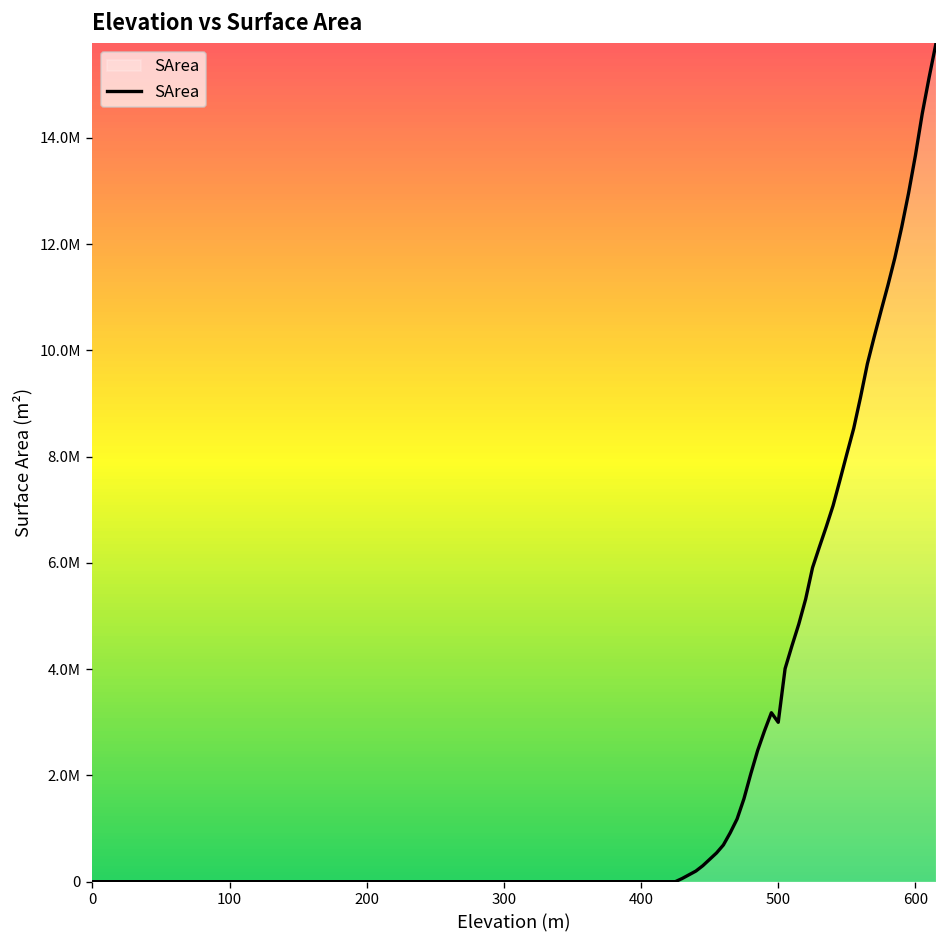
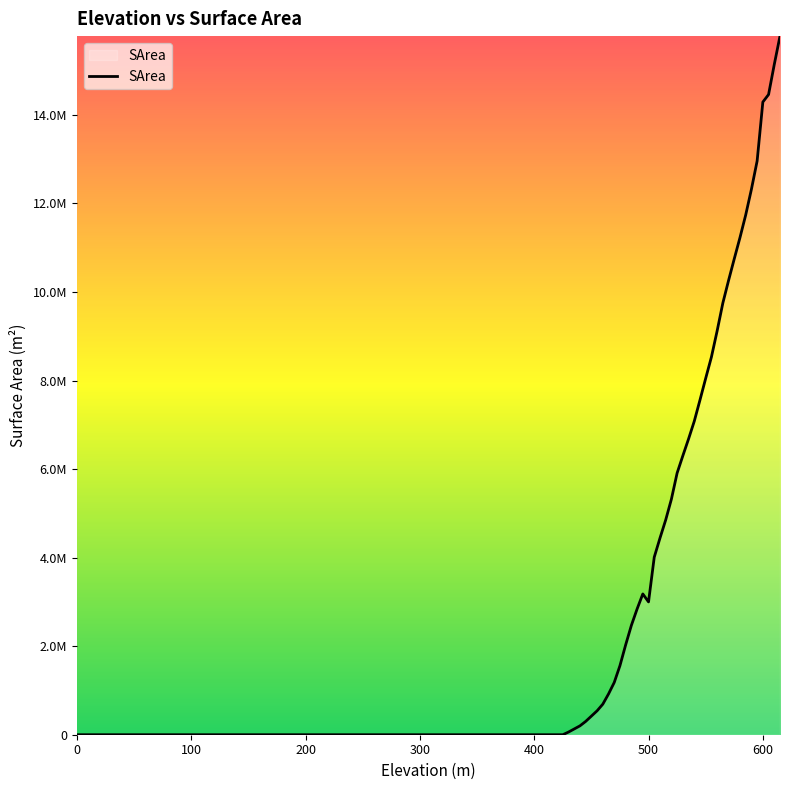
  {
    "0": 0,
    "500": 3000000,
-   "600": 13700000
+   "600": 14300000
  }
